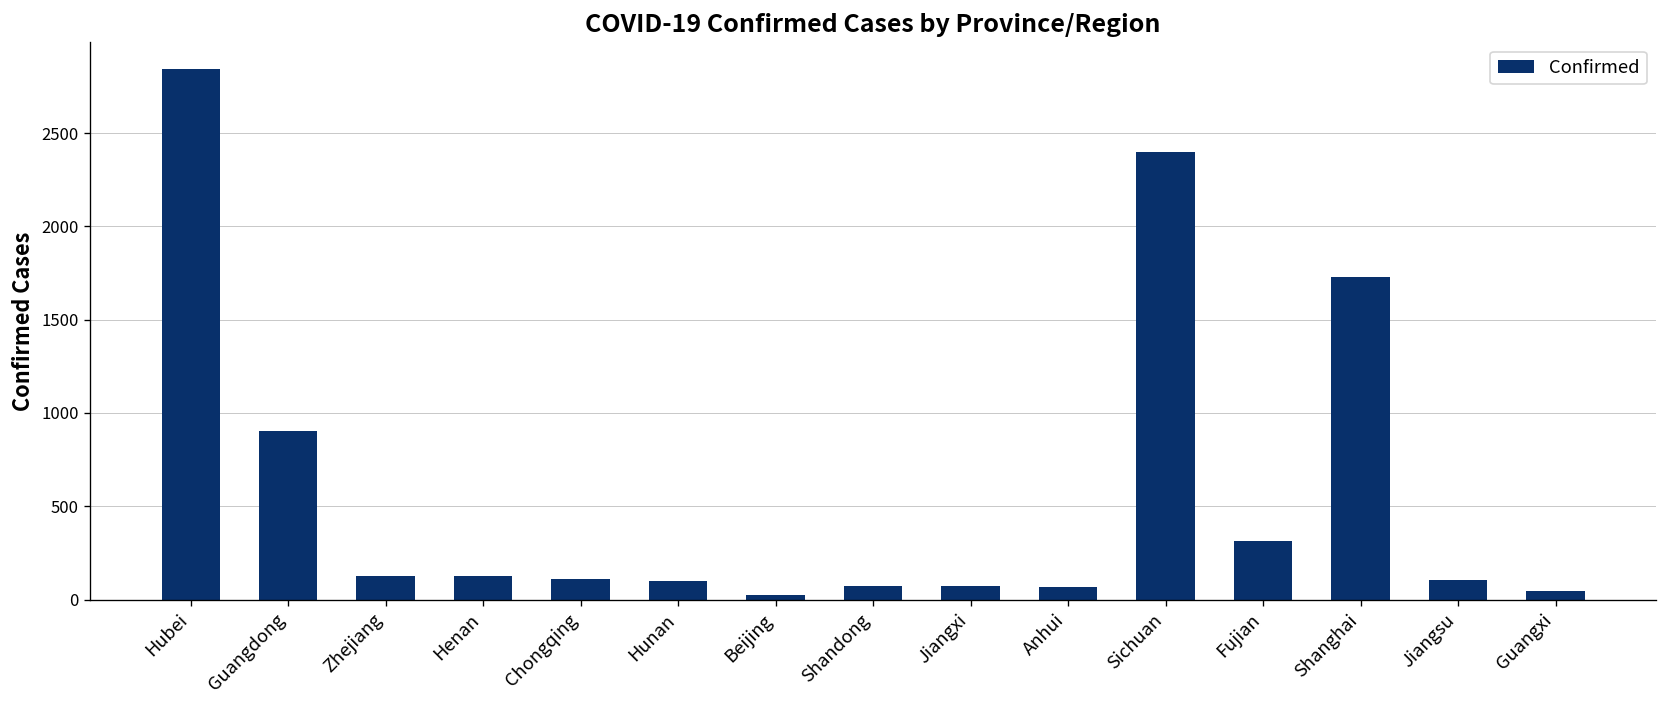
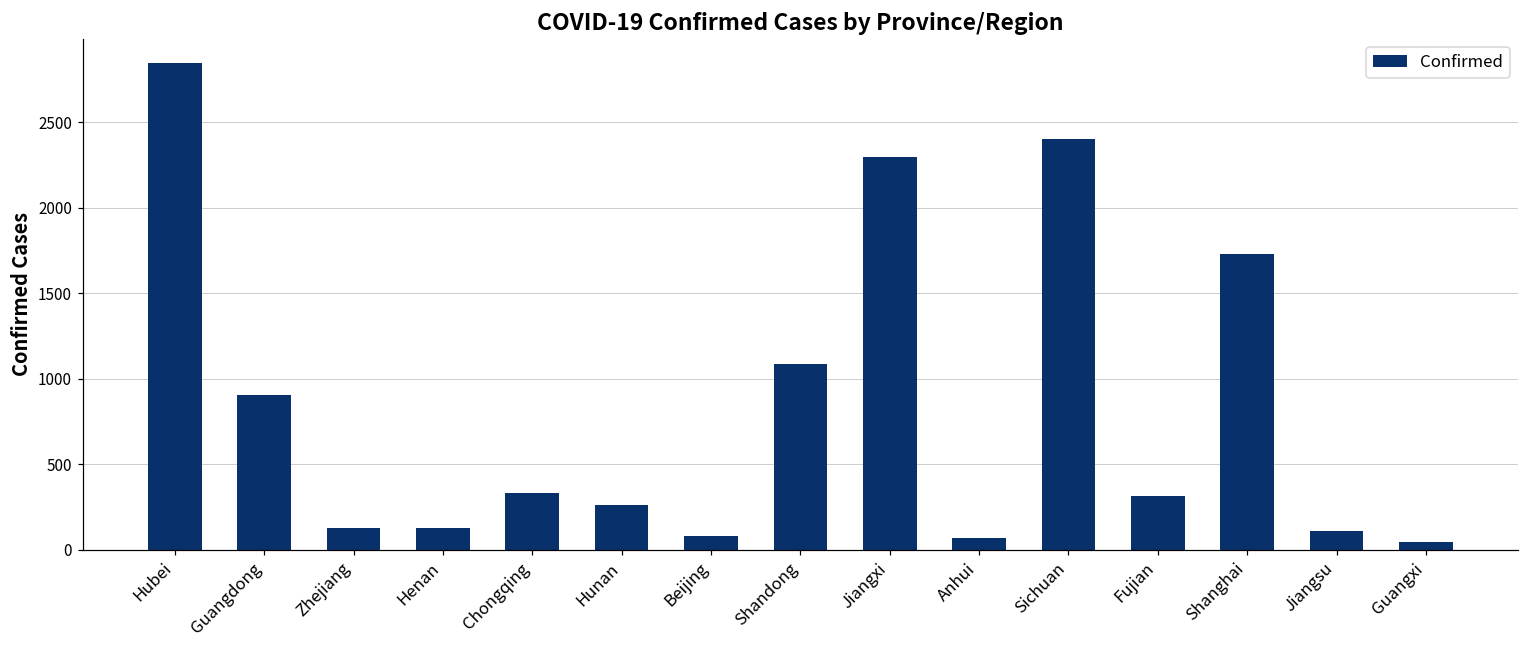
  {
    "Hubei": 2840,
    "Guangdong": 910,
    "Zhejiang": 130,
    "Henan": 130,
-   "Chongqing": 110,
-   "Hunan": 100,
-   "Beijing": 30,
-   "Shandong": 80,
-   "Jiangxi": 70,
+   "Chongqing": 330,
+   "Hunan": 260,
+   "Beijing": 80,
+   "Shandong": 1080,
+   "Jiangxi": 2300,
    "Anhui": 70,
    "Sichuan": 2400,
    "Fujian": 320,
    "Shanghai": 1730,
    "Jiangsu": 110,
    "Guangxi": 50
  }
